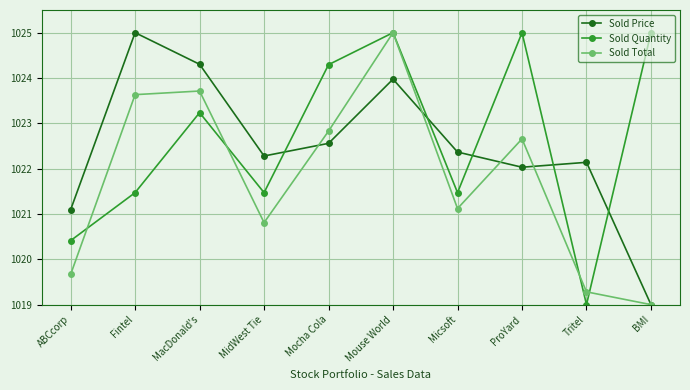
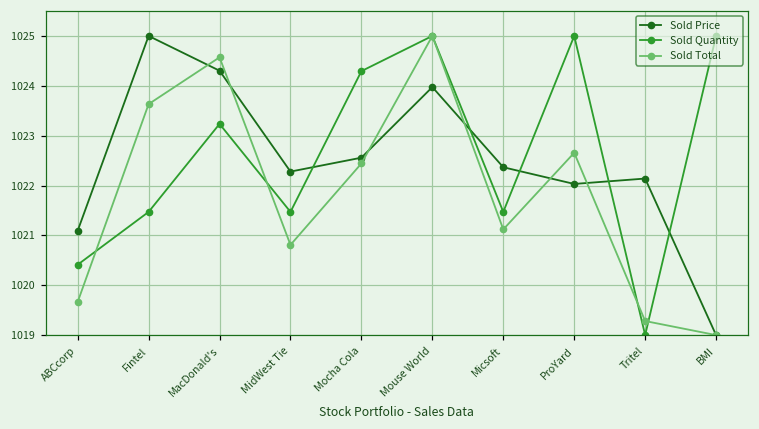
  {
    "Sold Total": {
      "ABCcorp": 1019.7,
      "Fintel": 1023.6,
-     "MacDonald's": 1023.7,
+     "MacDonald's": 1024.6,
      "MidWest Tie": 1020.8,
-     "Mocha Cola": 1022.8,
+     "Mocha Cola": 1022.4,
      "Micsoft": 1021.1,
      "ProYard": 1022.7,
      "Tritel": 1019.3
    }
  }
